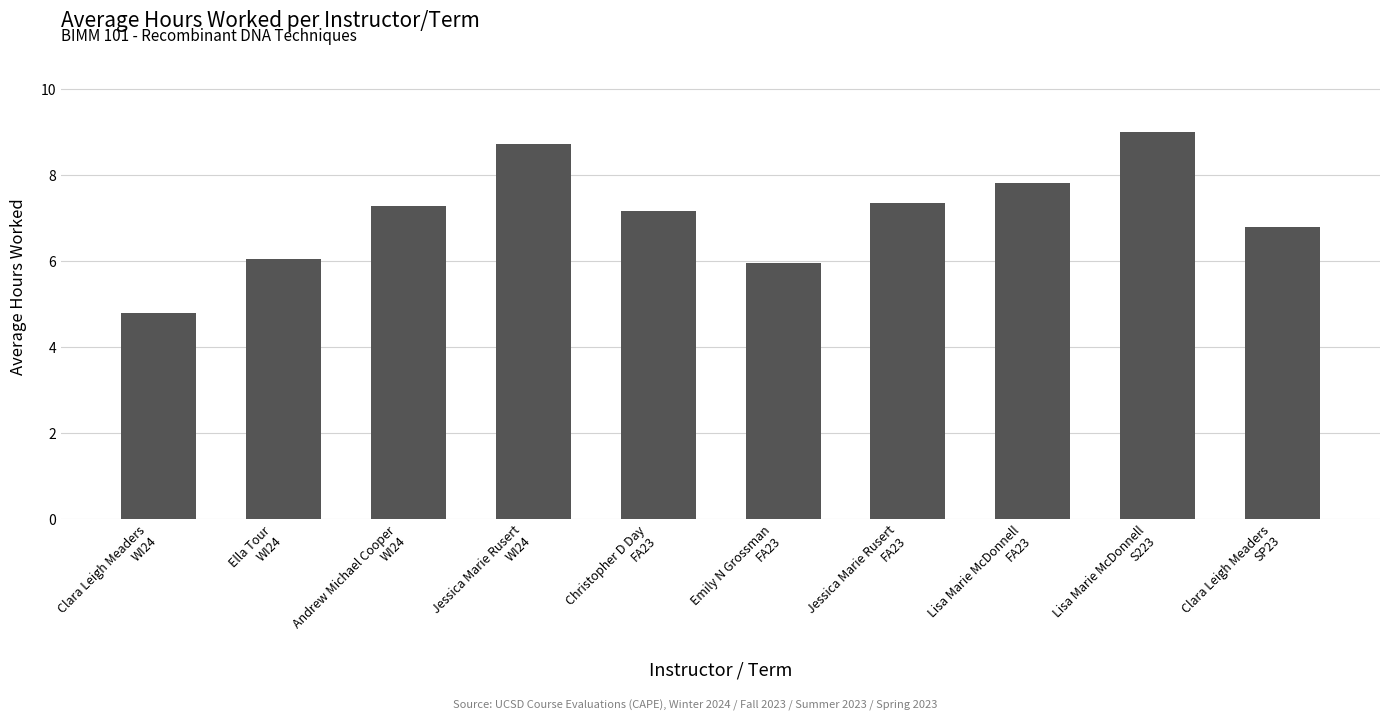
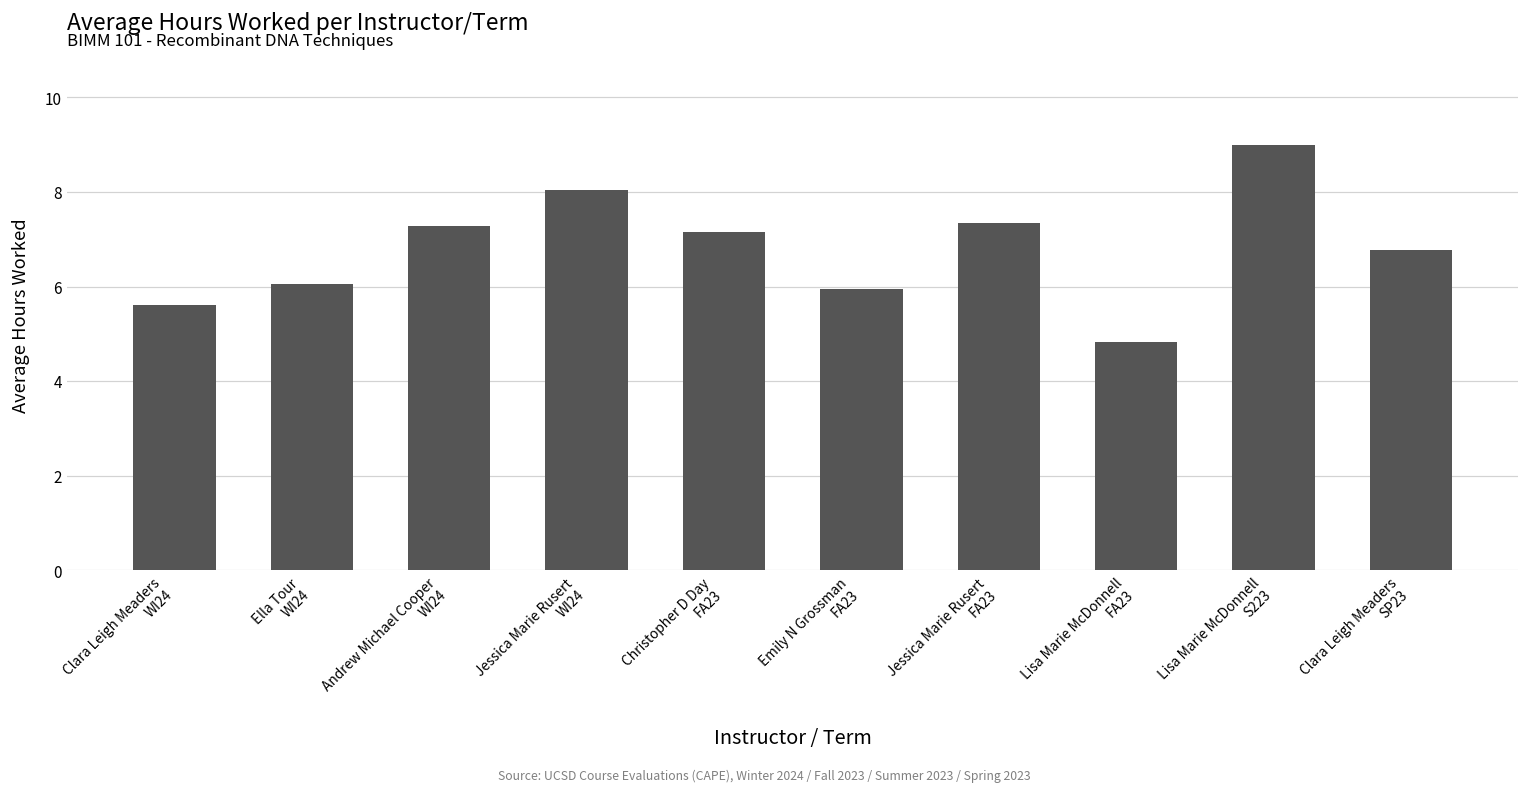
  {
-   "Clara Leigh Meaders WI24": 4.8,
+   "Clara Leigh Meaders WI24": 5.6,
    "Ella Tour WI24": 6.1,
    "Andrew Michael Cooper WI24": 7.3,
-   "Jessica Marie Rusert WI24": 8.7,
+   "Jessica Marie Rusert WI24": 8.1,
    "Christopher D Day FA23": 7.2,
    "Emily N Grossman FA23": 5.9,
    "Jessica Marie Rusert FA23": 7.4,
-   "Lisa Marie McDonnell FA23": 7.8,
+   "Lisa Marie McDonnell FA23": 4.8,
    "Lisa Marie McDonnell S223": 9.0,
    "Clara Leigh Meaders SP23": 6.8
  }
